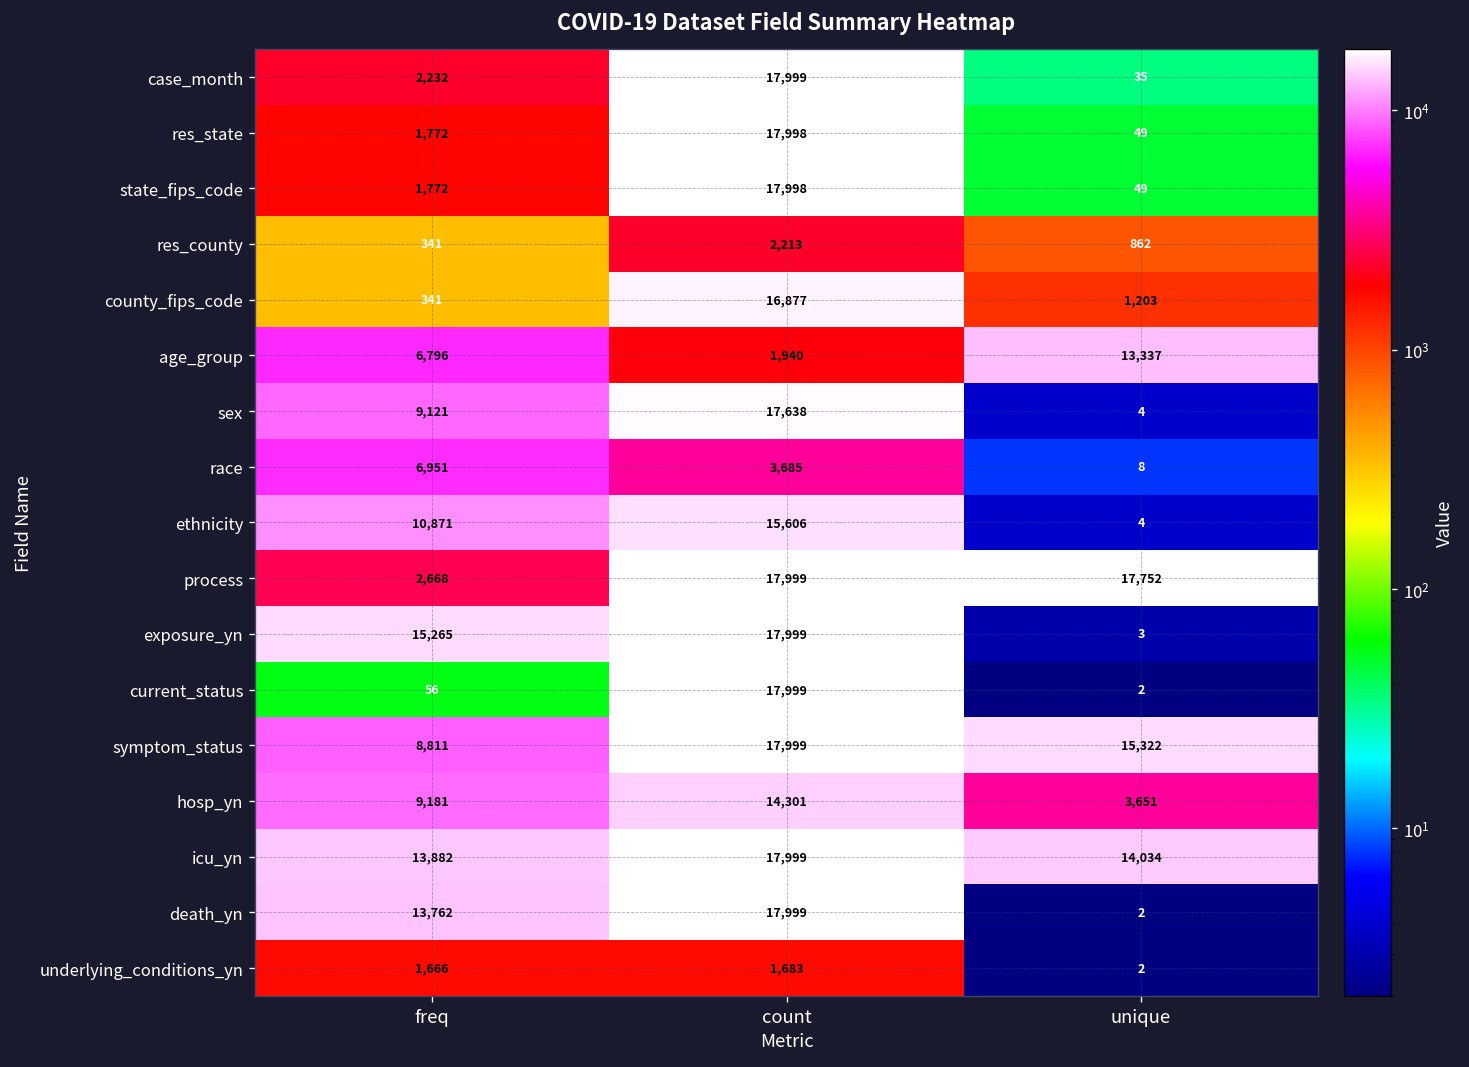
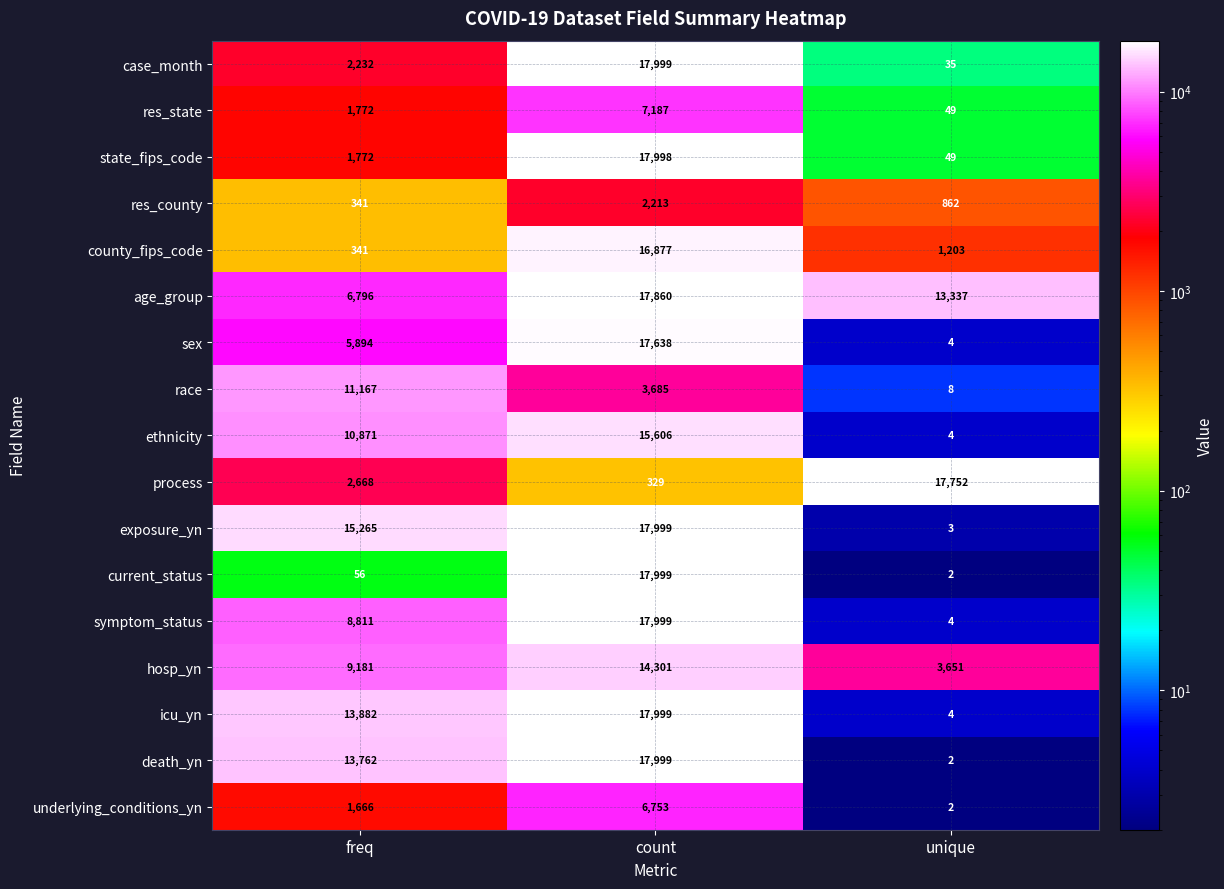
  {
    "case_month": {
      "freq": "2,232",
      "count": "17,999",
      "unique": "35"
    },
    "res_state": {
      "freq": "1,772",
-     "count": "17,998",
+     "count": "7,187",
      "unique": "49"
    },
    "state_fips_code": {
      "freq": "1,772",
      "count": "17,998",
      "unique": "49"
    },
    "res_county": {
      "freq": "341",
      "count": "2,213",
      "unique": "862"
    },
    "county_fips_code": {
      "freq": "341",
      "count": "16,877",
      "unique": "1,203"
    },
    "age_group": {
      "freq": "6,796",
-     "count": "1,940",
+     "count": "17,860",
      "unique": "13,337"
    },
    "sex": {
-     "freq": "9,121",
+     "freq": "5,894",
      "count": "17,638",
      "unique": "4"
    },
    "race": {
-     "freq": "6,951",
+     "freq": "11,167",
      "count": "3,685",
      "unique": "8"
    },
    "ethnicity": {
      "freq": "10,871",
      "count": "15,606",
      "unique": "4"
    },
    "process": {
      "freq": "2,668",
-     "count": "17,999",
+     "count": "329",
      "unique": "17,752"
    },
    "exposure_yn": {
      "freq": "15,265",
      "count": "17,999",
      "unique": "3"
    },
    "current_status": {
      "freq": "56",
      "count": "17,999",
      "unique": "2"
    },
    "symptom_status": {
      "freq": "8,811",
      "count": "17,999",
-     "unique": "15,322"
+     "unique": "4"
    },
    "hosp_yn": {
      "freq": "9,181",
      "count": "14,301",
      "unique": "3,651"
    },
    "icu_yn": {
      "freq": "13,882",
      "count": "17,999",
-     "unique": "14,034"
+     "unique": "4"
    },
    "death_yn": {
      "freq": "13,762",
      "count": "17,999",
      "unique": "2"
    },
    "underlying_conditions_yn": {
      "freq": "1,666",
-     "count": "1,683",
+     "count": "6,753",
      "unique": "2"
    }
  }
